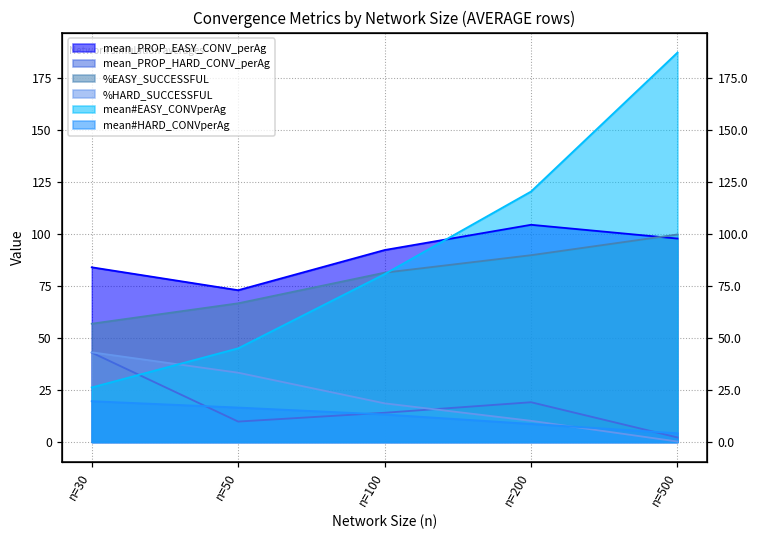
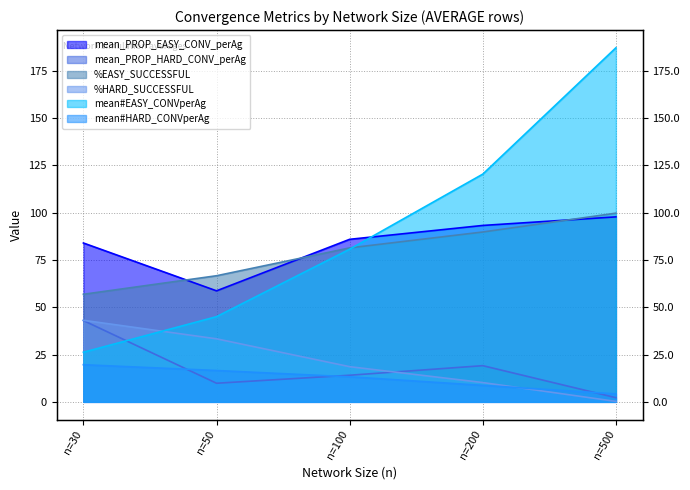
  {
    "mean_PROP_EASY_CONV_perAg": {
      "n=30": 84,
-     "n=50": 73,
-     "n=100": 92,
-     "n=200": 104,
+     "n=50": 59,
+     "n=100": 86,
+     "n=200": 93,
      "n=500": 98
    }
  }
